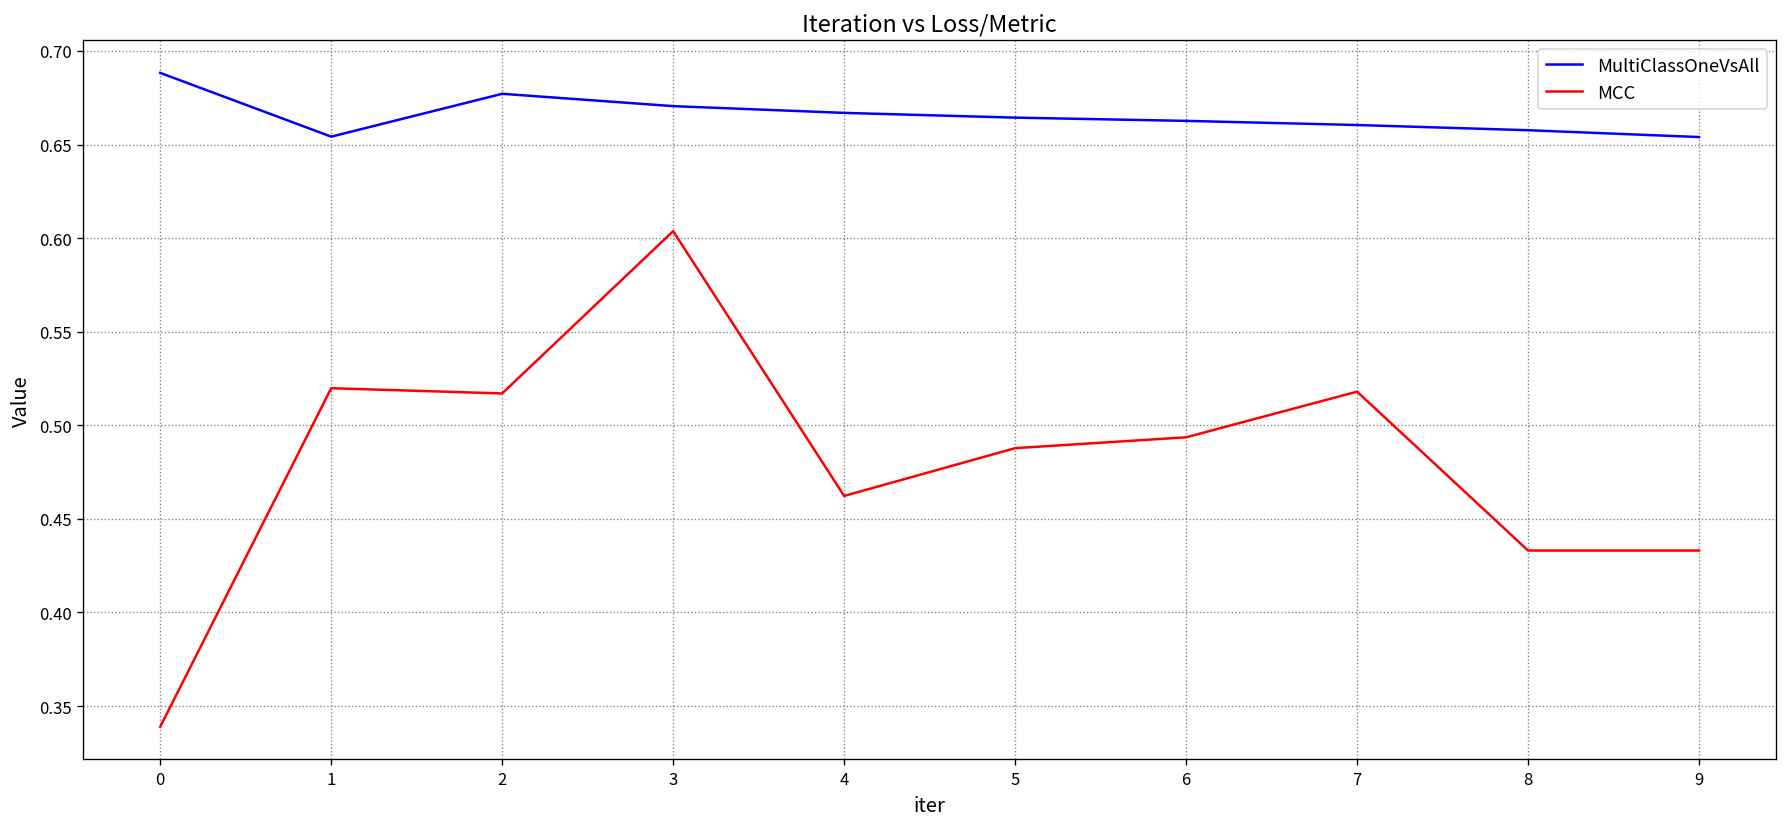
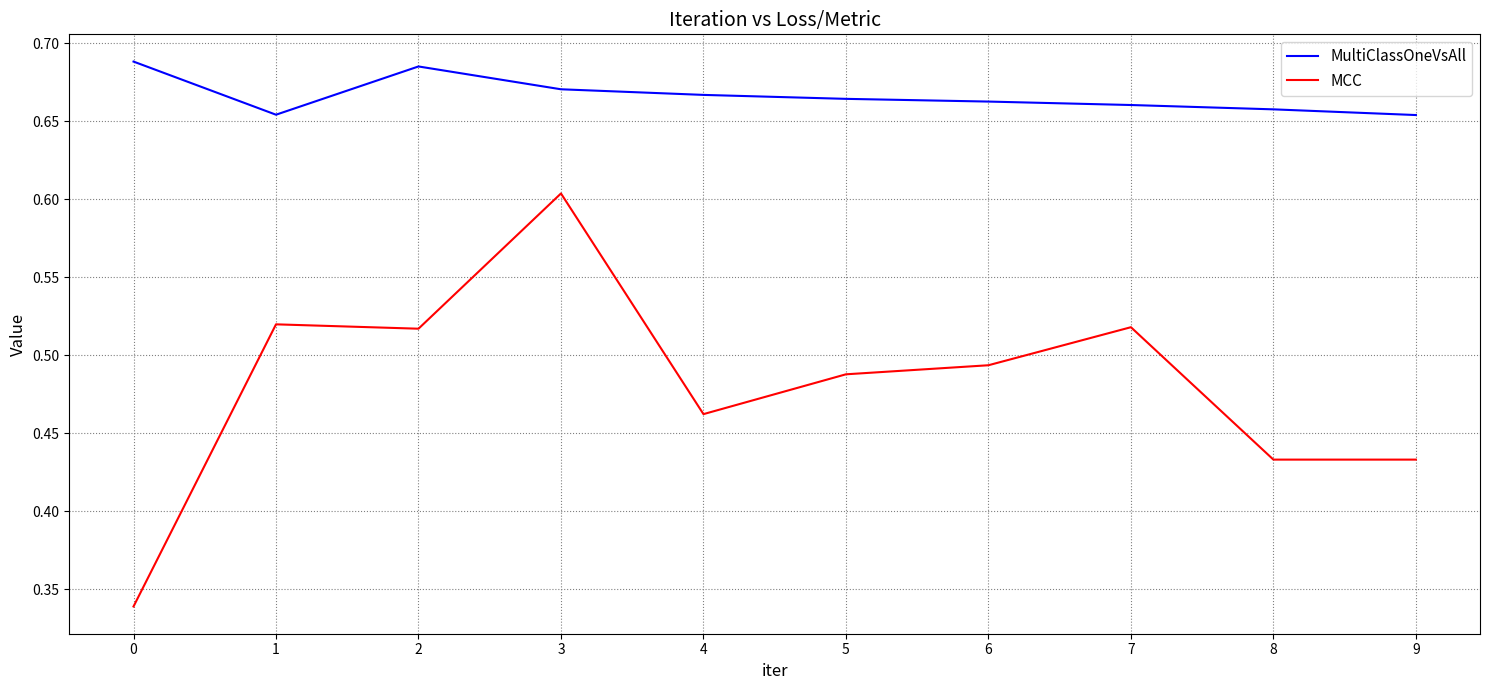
  {
    "MultiClassOneVsAll": {
      "0": 0.688,
      "1": 0.654,
-     "2": 0.677,
+     "2": 0.685,
      "3": 0.670,
      "4": 0.667,
      "5": 0.664,
      "6": 0.663,
      "7": 0.660,
      "8": 0.658,
      "9": 0.654
    },
    "MCC": {
      "0": 0.339,
      "1": 0.520,
      "2": 0.517,
      "3": 0.604,
      "4": 0.462,
      "5": 0.488,
      "6": 0.494,
      "7": 0.518,
      "8": 0.433,
      "9": 0.433
    }
  }
